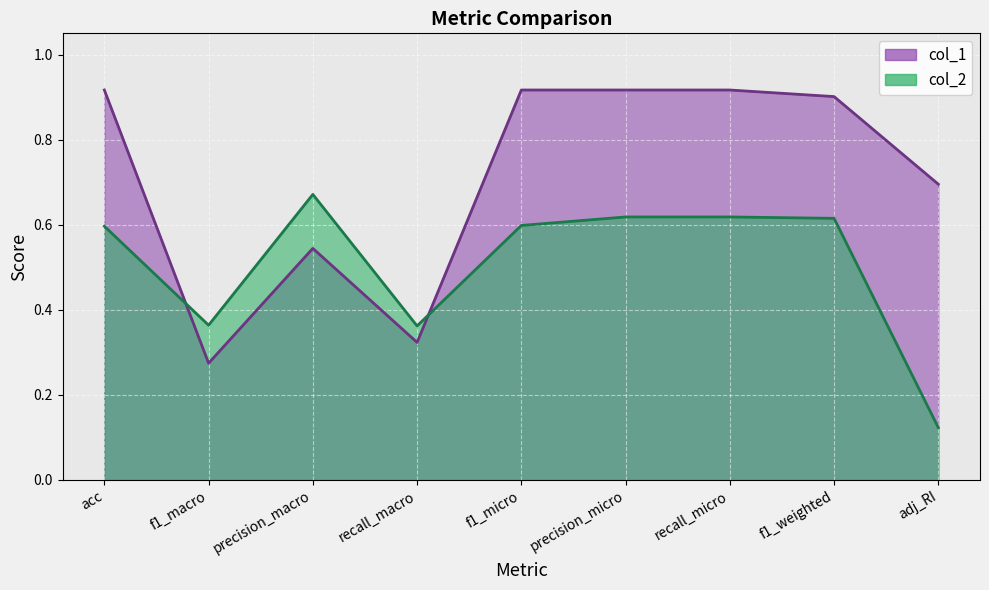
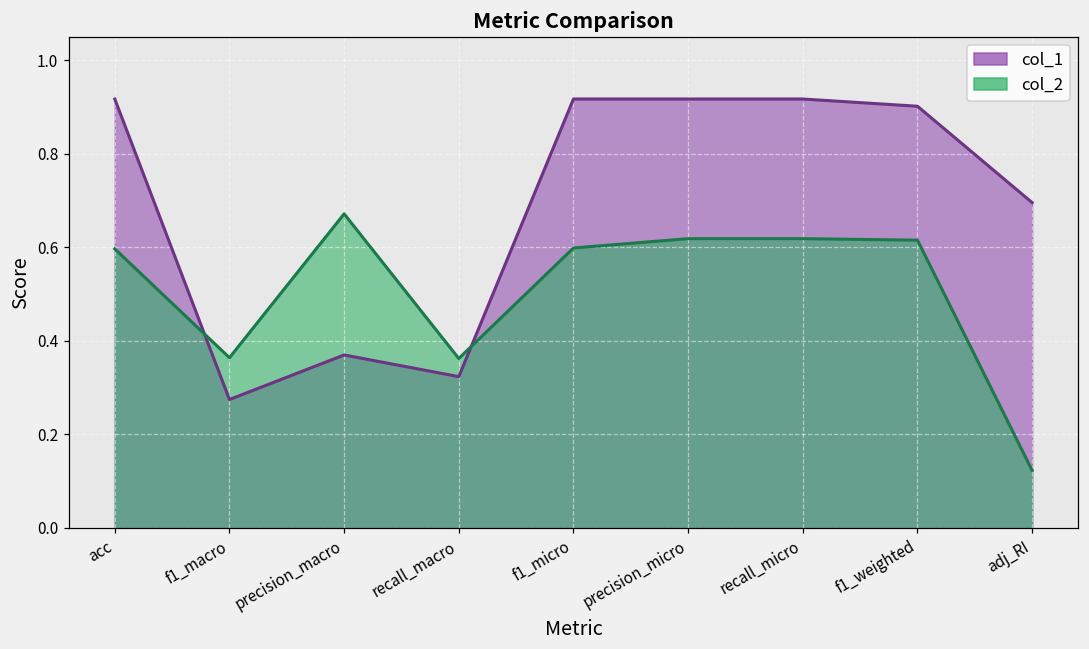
  {
    "col_1": {
      "acc": 0.92,
      "f1_macro": 0.27,
-     "precision_macro": 0.54,
+     "precision_macro": 0.37,
      "recall_macro": 0.32,
      "f1_micro": 0.92,
      "precision_micro": 0.92,
      "recall_micro": 0.92,
      "f1_weighted": 0.90,
      "adj_RI": 0.70
    },
    "col_2": {
      "acc": 0.60,
      "f1_macro": 0.36,
      "precision_macro": 0.67,
      "recall_macro": 0.36,
      "f1_micro": 0.60,
      "precision_micro": 0.62,
      "recall_micro": 0.62,
      "f1_weighted": 0.62,
      "adj_RI": 0.12
    }
  }
